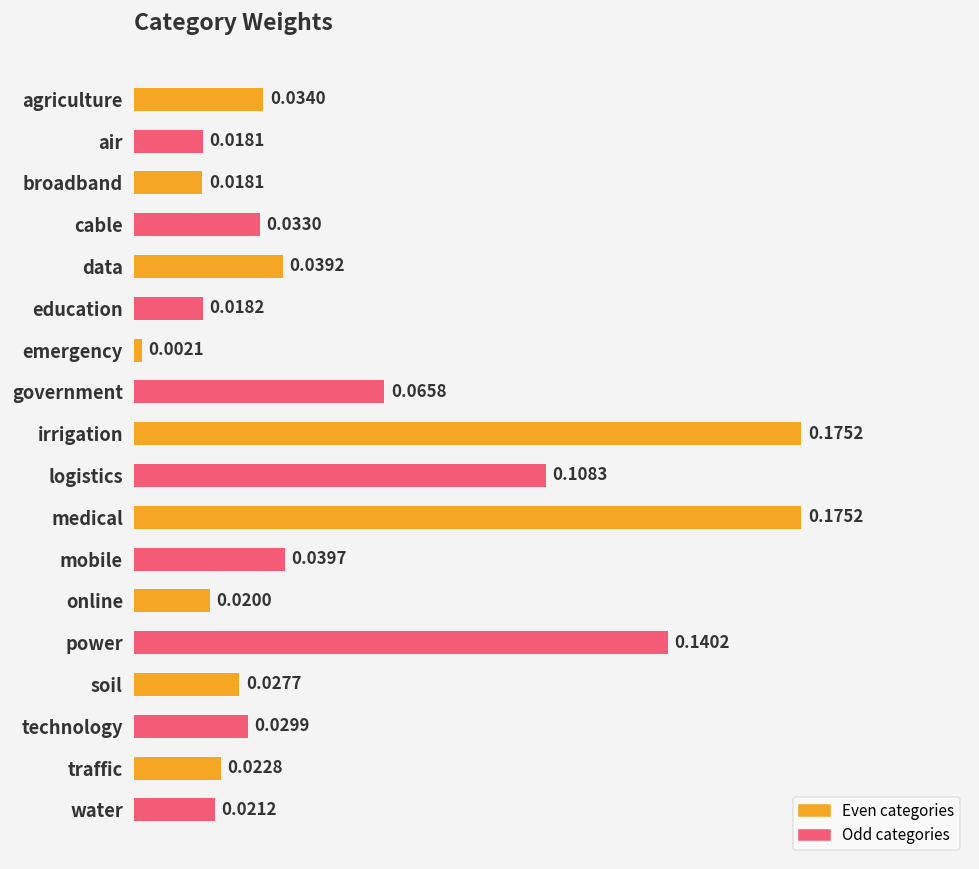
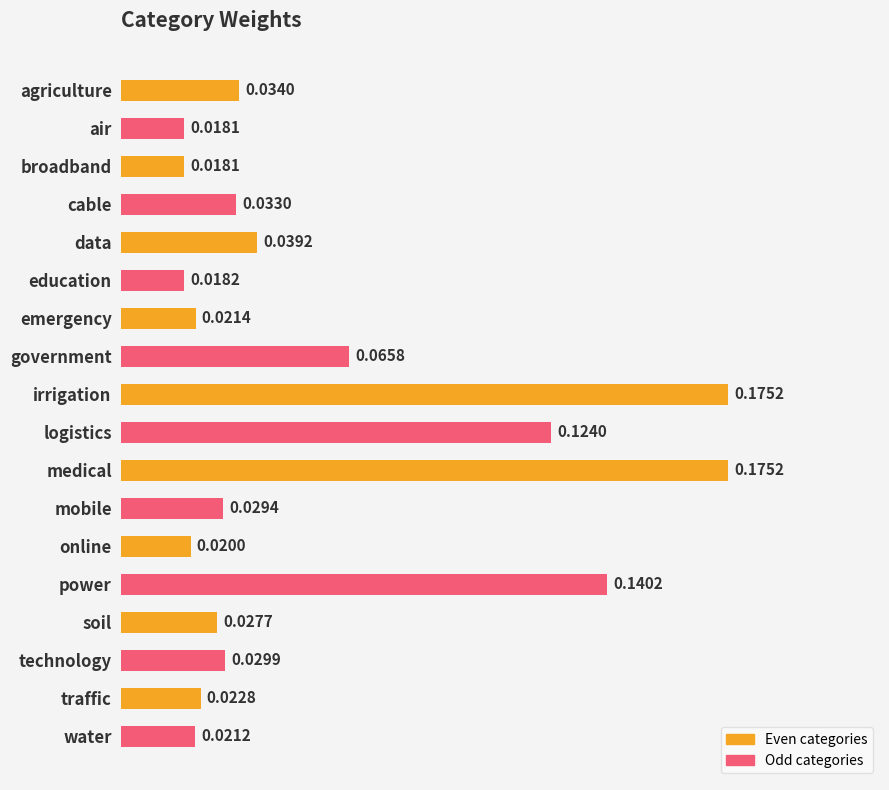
  {
    "agriculture": 0.0340,
    "air": 0.0181,
    "broadband": 0.0181,
    "cable": 0.0330,
    "data": 0.0392,
    "education": 0.0182,
-   "emergency": 0.0021,
+   "emergency": 0.0214,
    "government": 0.0658,
    "irrigation": 0.1752,
-   "logistics": 0.1083,
+   "logistics": 0.1240,
    "medical": 0.1752,
-   "mobile": 0.0397,
+   "mobile": 0.0294,
    "online": 0.0200,
    "power": 0.1402,
    "soil": 0.0277,
    "technology": 0.0299,
    "traffic": 0.0228,
    "water": 0.0212
  }
